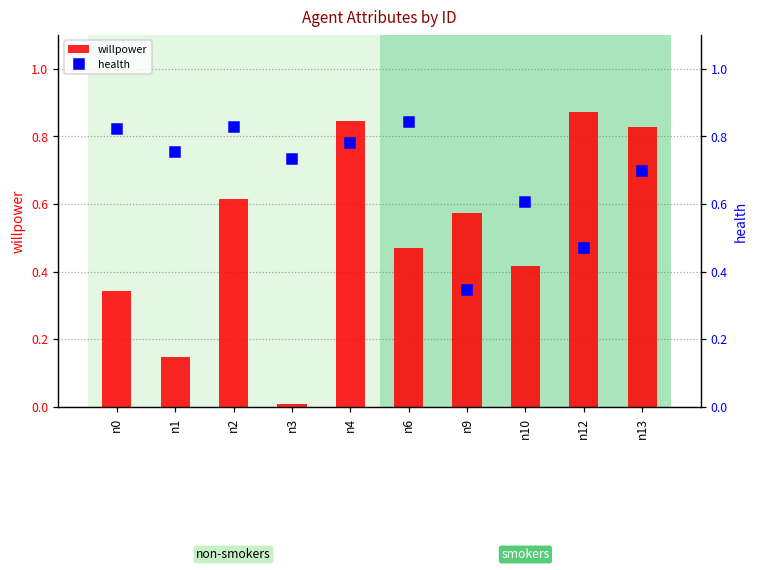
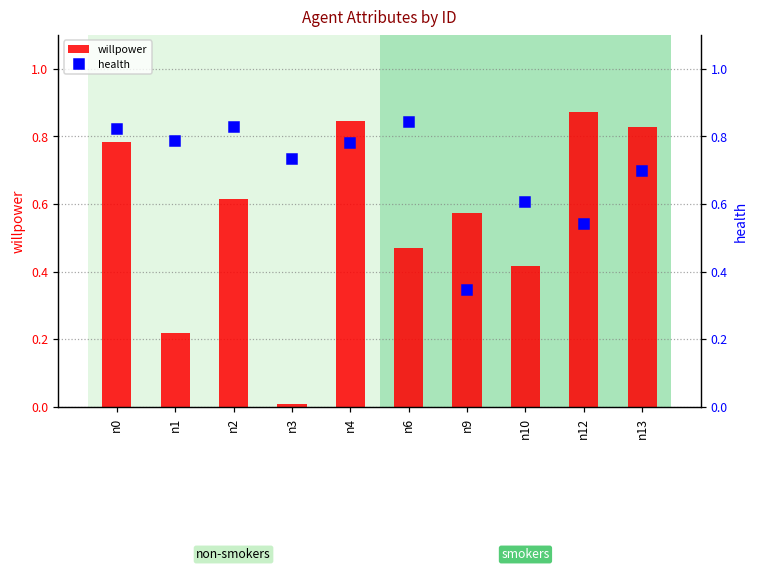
  {
    "willpower": {
-     "n0": 0.34,
-     "n1": 0.15,
+     "n0": 0.78,
+     "n1": 0.22,
      "n2": 0.61,
      "n4": 0.85,
      "n6": 0.47,
      "n9": 0.57,
      "n10": 0.42,
      "n12": 0.87,
      "n13": 0.83
    },
    "health": {
      "n0": 0.82,
-     "n1": 0.75,
+     "n1": 0.79,
      "n2": 0.83,
      "n3": 0.73,
      "n4": 0.78,
      "n6": 0.84,
      "n9": 0.35,
      "n10": 0.61,
-     "n12": 0.47,
+     "n12": 0.54,
      "n13": 0.70
    }
  }
